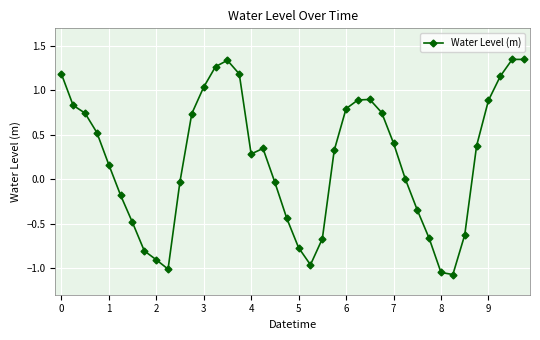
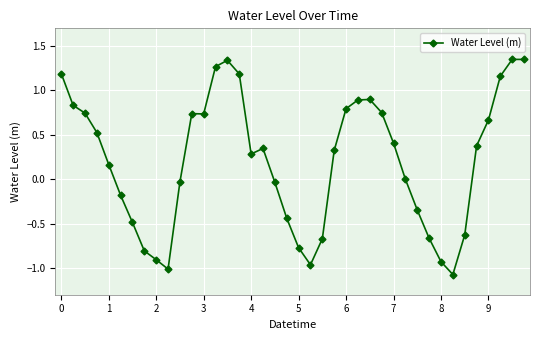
  {
    "0": 1.2,
    "1": 0.2,
    "2": -0.9,
-   "3": 1.0,
+   "3": 0.7,
    "4": 0.3,
    "5": -0.8,
    "6": 0.8,
    "7": 0.4,
-   "8": -1.0,
-   "9": 0.9
+   "8": -0.9,
+   "9": 0.7
  }
